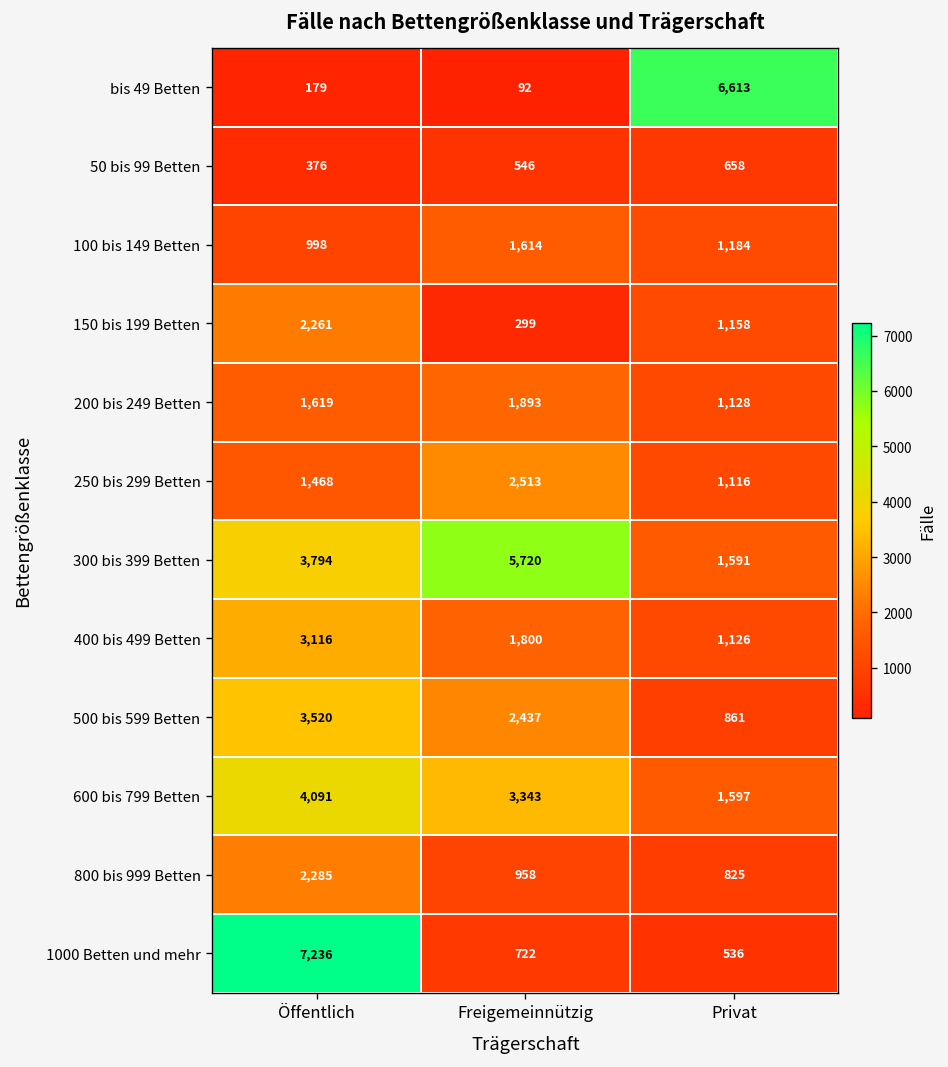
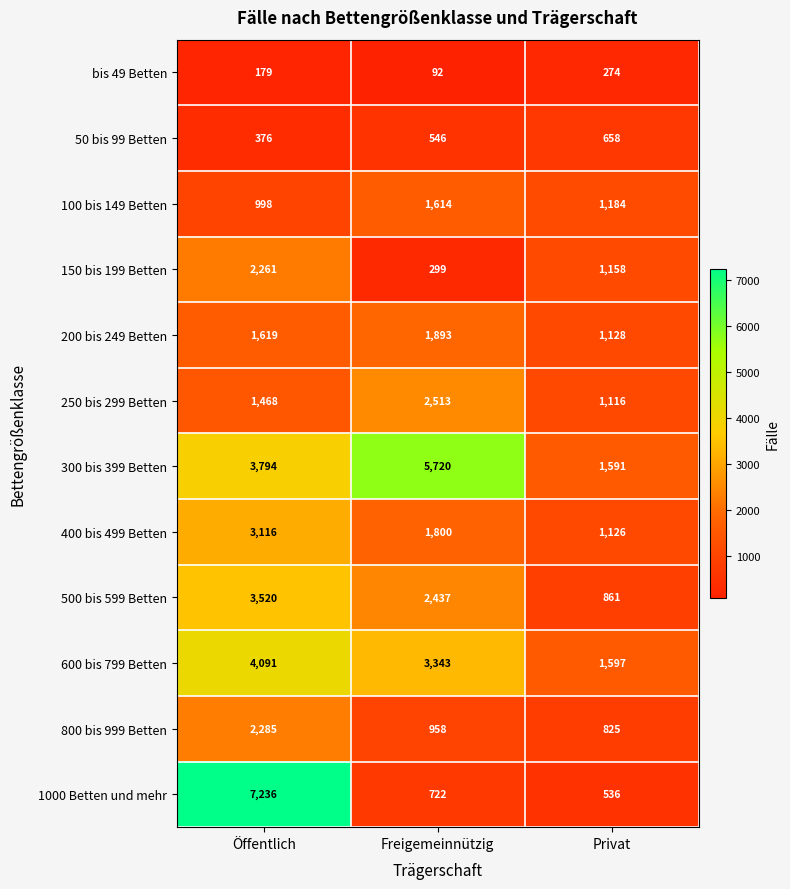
  {
    "bis 49 Betten": {
      "Öffentlich": "179",
      "Freigemeinnützig": "92",
-     "Privat": "6,613"
+     "Privat": "274"
    },
    "50 bis 99 Betten": {
      "Öffentlich": "376",
      "Freigemeinnützig": "546",
      "Privat": "658"
    },
    "100 bis 149 Betten": {
      "Öffentlich": "998",
      "Freigemeinnützig": "1,614",
      "Privat": "1,184"
    },
    "150 bis 199 Betten": {
      "Öffentlich": "2,261",
      "Freigemeinnützig": "299",
      "Privat": "1,158"
    },
    "200 bis 249 Betten": {
      "Öffentlich": "1,619",
      "Freigemeinnützig": "1,893",
      "Privat": "1,128"
    },
    "250 bis 299 Betten": {
      "Öffentlich": "1,468",
      "Freigemeinnützig": "2,513",
      "Privat": "1,116"
    },
    "300 bis 399 Betten": {
      "Öffentlich": "3,794",
      "Freigemeinnützig": "5,720",
      "Privat": "1,591"
    },
    "400 bis 499 Betten": {
      "Öffentlich": "3,116",
      "Freigemeinnützig": "1,800",
      "Privat": "1,126"
    },
    "500 bis 599 Betten": {
      "Öffentlich": "3,520",
      "Freigemeinnützig": "2,437",
      "Privat": "861"
    },
    "600 bis 799 Betten": {
      "Öffentlich": "4,091",
      "Freigemeinnützig": "3,343",
      "Privat": "1,597"
    },
    "800 bis 999 Betten": {
      "Öffentlich": "2,285",
      "Freigemeinnützig": "958",
      "Privat": "825"
    },
    "1000 Betten und mehr": {
      "Öffentlich": "7,236",
      "Freigemeinnützig": "722",
      "Privat": "536"
    }
  }
